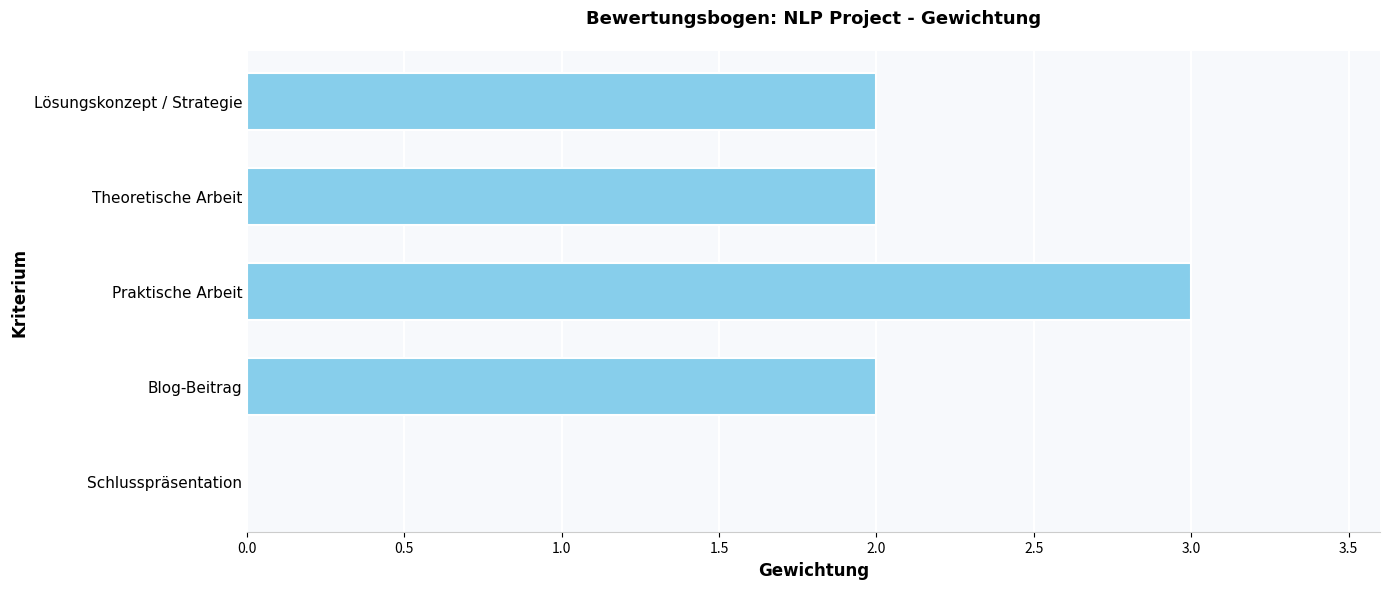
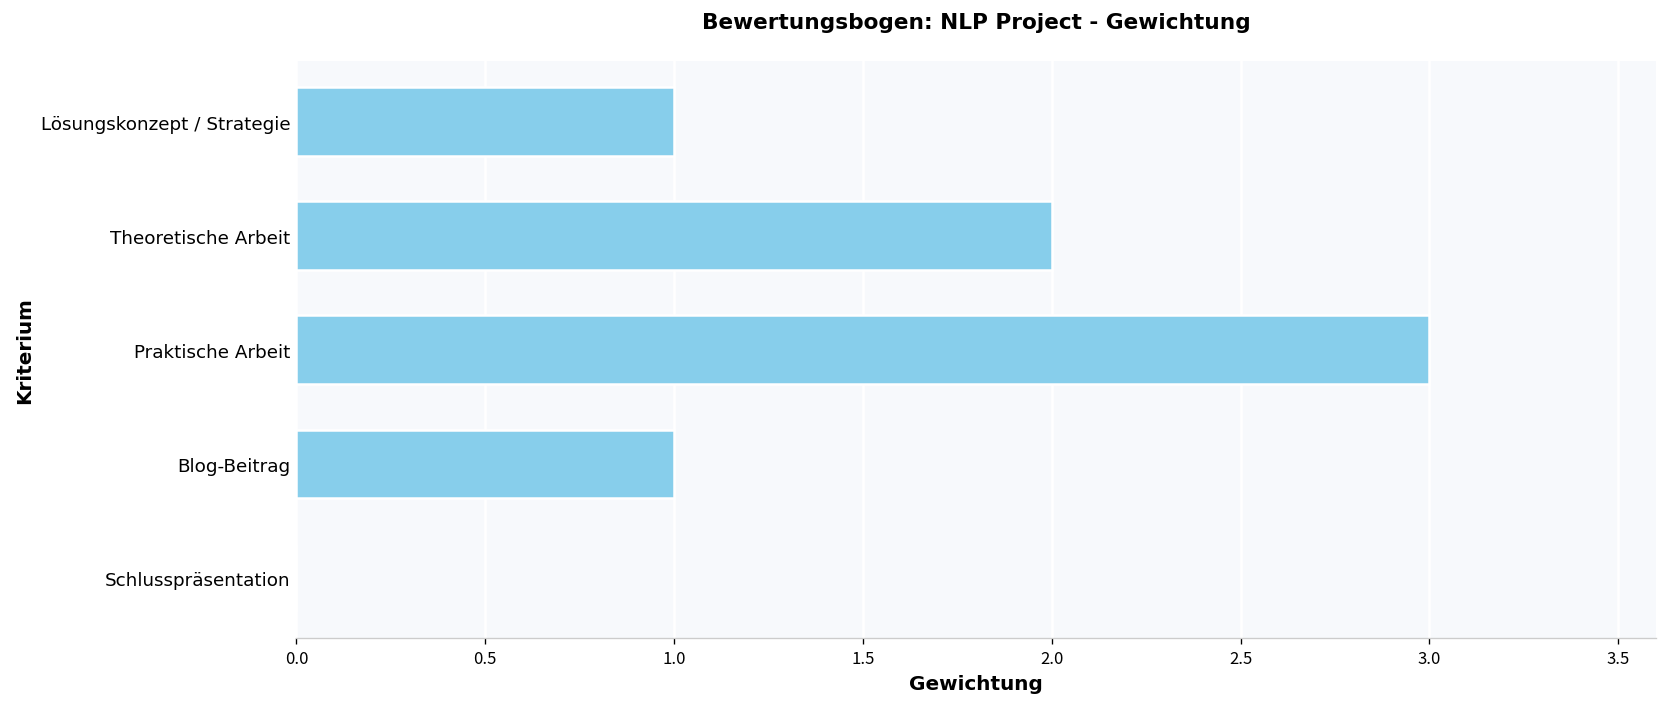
  {
-   "Lösungskonzept / Strategie": 2,
+   "Lösungskonzept / Strategie": 1,
    "Theoretische Arbeit": 2,
    "Praktische Arbeit": 3,
-   "Blog-Beitrag": 2,
+   "Blog-Beitrag": 1,
    "Schlusspräsentation": 0
  }
